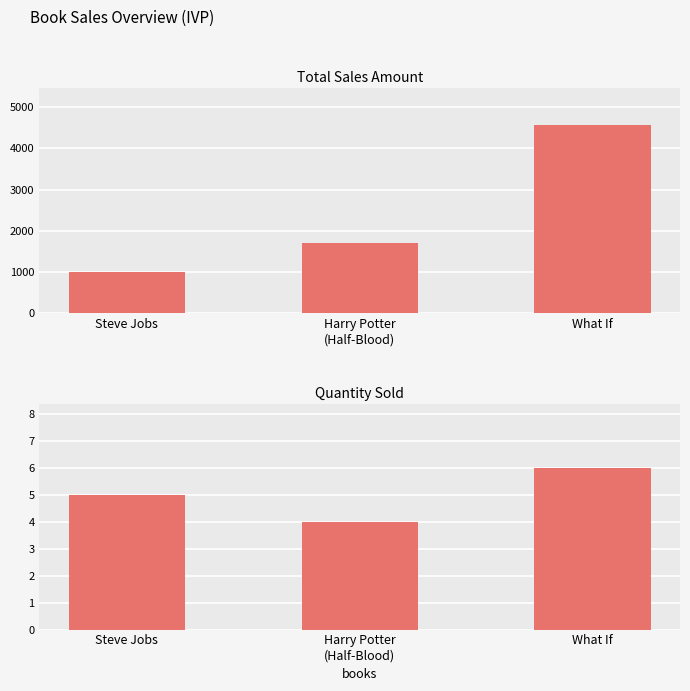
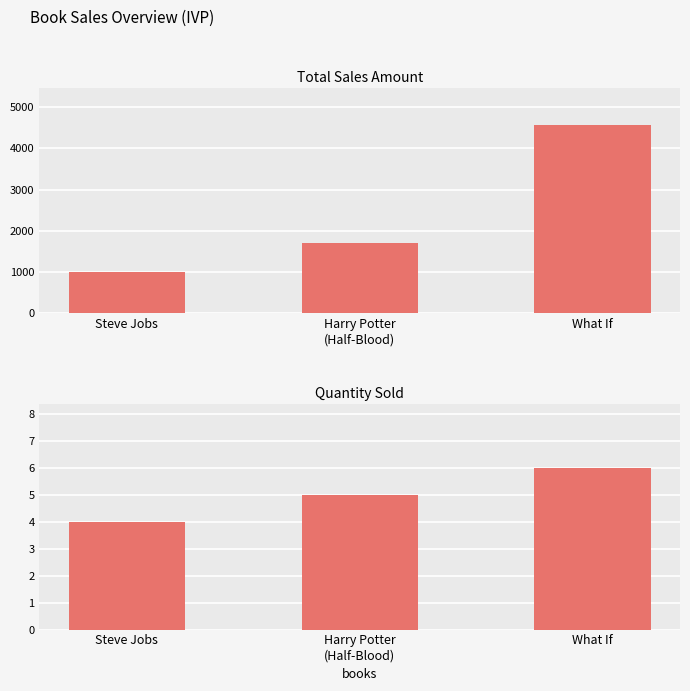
  {
    "Total Sales Amount": {
      "Steve Jobs": 1000,
      "Harry Potter (Half-Blood)": 1700,
      "What If": 4600
    },
    "Quantity Sold": {
-     "Steve Jobs": 5,
-     "Harry Potter (Half-Blood)": 4,
+     "Steve Jobs": 4,
+     "Harry Potter (Half-Blood)": 5,
      "What If": 6
    }
  }
